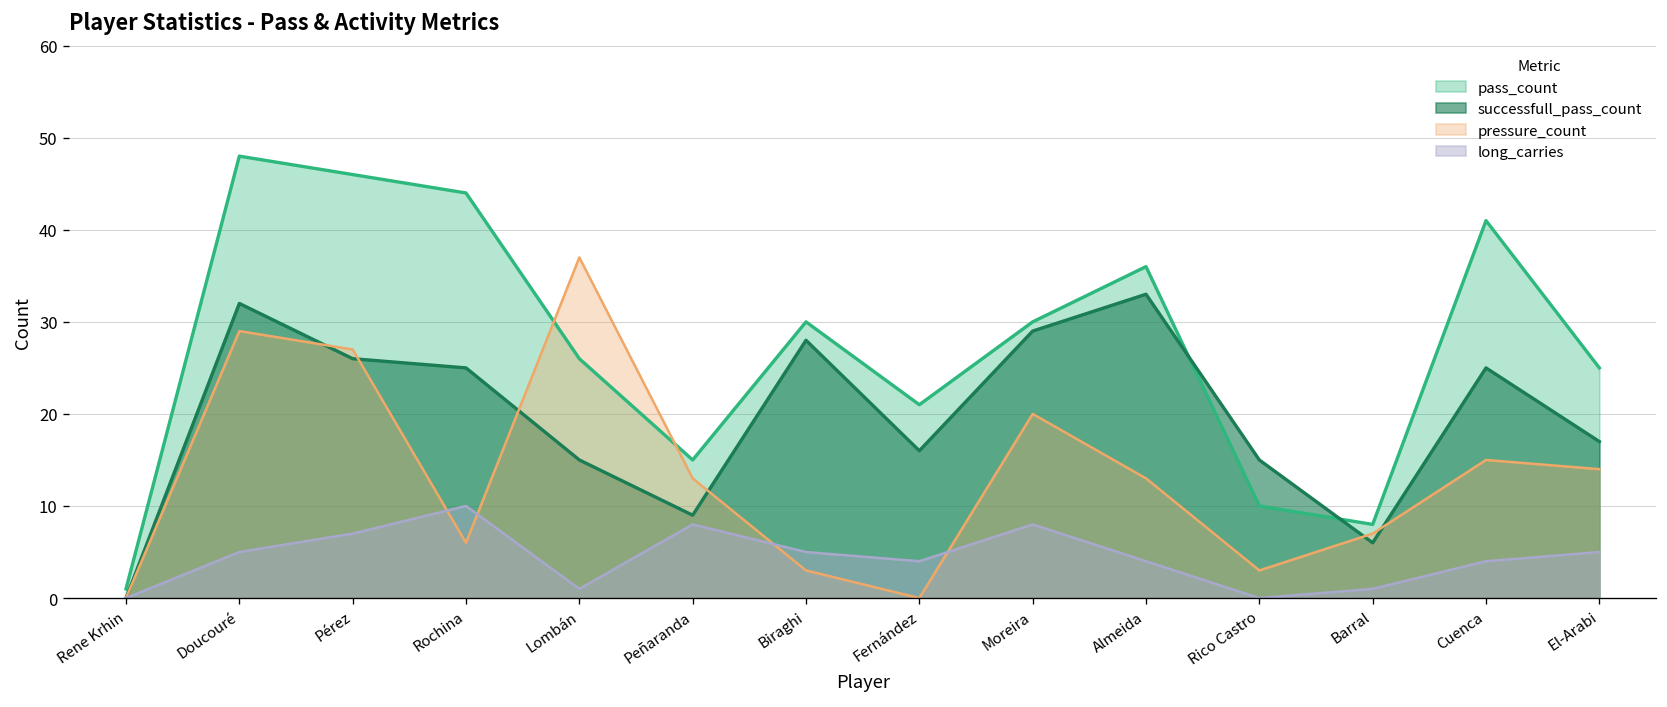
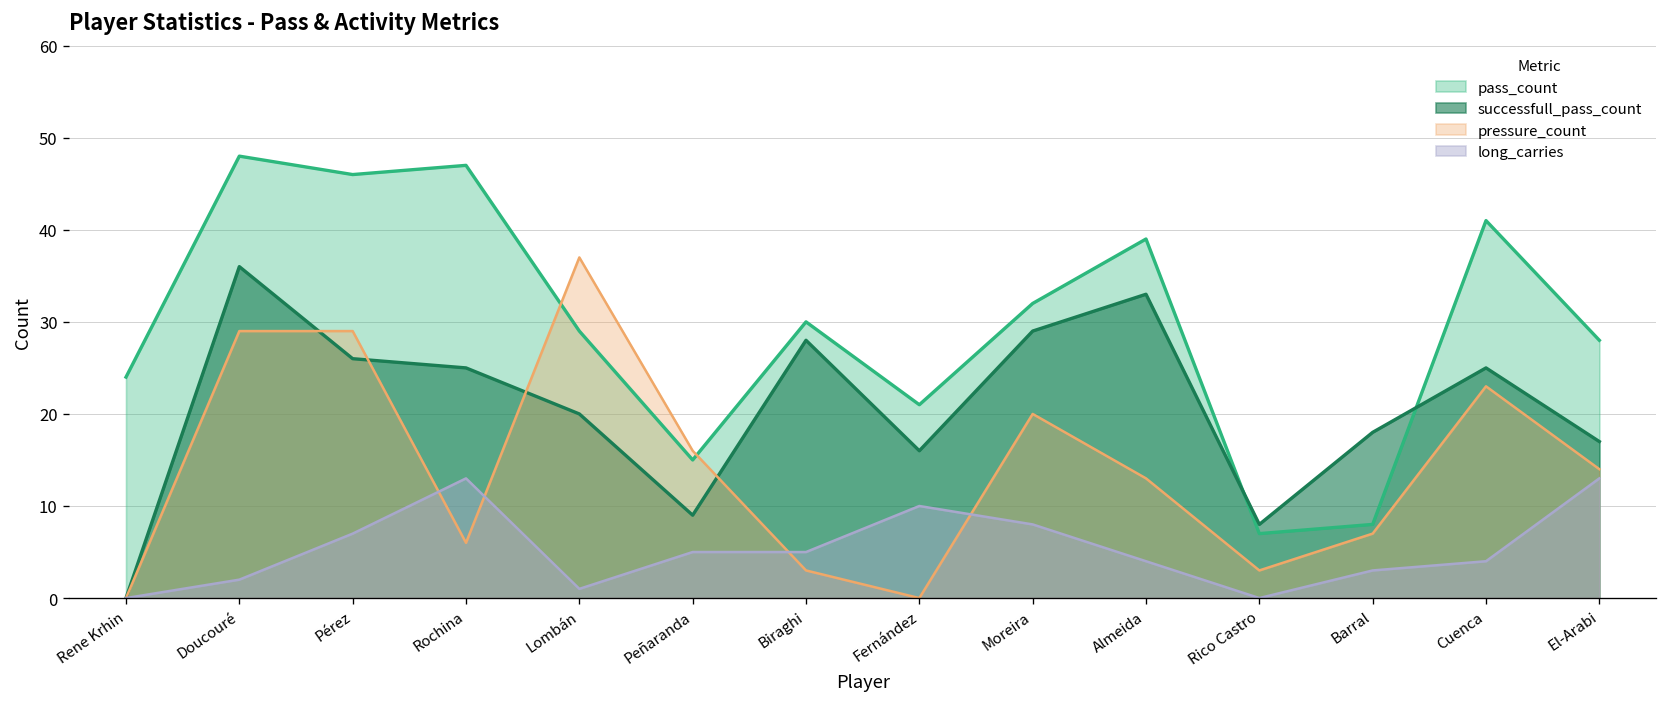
  {
    "pass_count": {
-     "Rene Krhin": 1,
+     "Rene Krhin": 24,
      "Doucouré": 48,
      "Pérez": 46,
-     "Rochina": 44,
-     "Lombán": 26,
+     "Rochina": 47,
+     "Lombán": 29,
      "Peñaranda": 15,
      "Biraghi": 30,
      "Fernández": 21,
-     "Moreira": 30,
-     "Almeida": 36,
-     "Rico Castro": 10,
+     "Moreira": 32,
+     "Almeida": 39,
+     "Rico Castro": 7,
      "Barral": 8,
      "Cuenca": 41,
-     "El-Arabi": 25
+     "El-Arabi": 28
    },
    "successfull_pass_count": {
-     "Doucouré": 32,
+     "Doucouré": 36,
      "Pérez": 26,
      "Rochina": 25,
-     "Lombán": 15,
+     "Lombán": 20,
      "Peñaranda": 9,
      "Biraghi": 28,
      "Fernández": 16,
      "Moreira": 29,
      "Almeida": 33,
-     "Rico Castro": 15,
-     "Barral": 6,
+     "Rico Castro": 8,
+     "Barral": 18,
      "Cuenca": 25,
      "El-Arabi": 17
    },
    "pressure_count": {
      "Doucouré": 29,
-     "Pérez": 27,
+     "Pérez": 29,
      "Rochina": 6,
      "Lombán": 37,
-     "Peñaranda": 13,
+     "Peñaranda": 16,
      "Biraghi": 3,
      "Fernández": 0,
      "Moreira": 20,
      "Almeida": 13,
      "Rico Castro": 3,
      "Barral": 7,
-     "Cuenca": 15,
+     "Cuenca": 23,
      "El-Arabi": 14
    },
    "long_carries": {
-     "Doucouré": 5,
+     "Doucouré": 2,
      "Pérez": 7,
-     "Rochina": 10,
+     "Rochina": 13,
      "Lombán": 1,
-     "Peñaranda": 8,
+     "Peñaranda": 5,
      "Biraghi": 5,
-     "Fernández": 4,
+     "Fernández": 10,
      "Moreira": 8,
      "Almeida": 4,
      "Rico Castro": 0,
-     "Barral": 1,
+     "Barral": 3,
      "Cuenca": 4,
-     "El-Arabi": 5
+     "El-Arabi": 13
    }
  }
